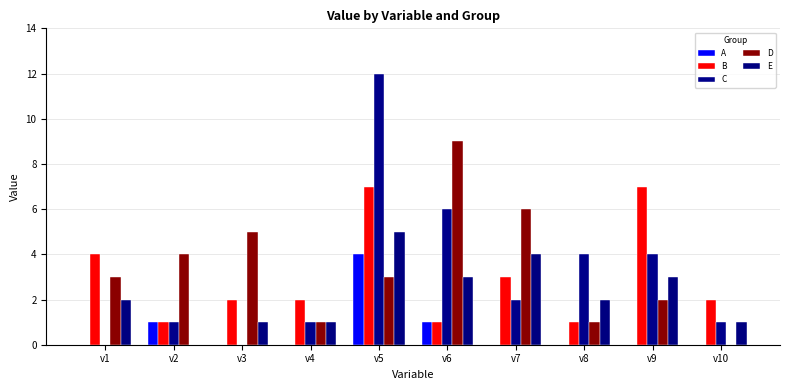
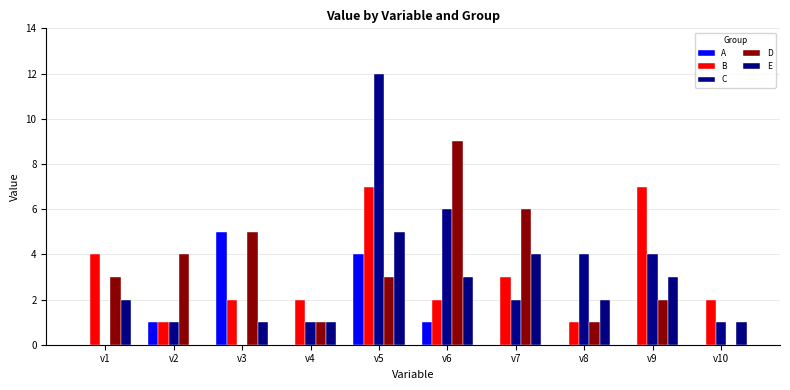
  {
    "A": {
      "v1": 0,
      "v2": 1,
-     "v3": 0,
+     "v3": 5,
      "v4": 0,
      "v5": 4,
      "v6": 1,
      "v7": 0,
      "v8": 0,
      "v9": 0,
      "v10": 0
    },
    "B": {
      "v1": 4,
      "v2": 1,
      "v3": 2,
      "v4": 2,
      "v5": 7,
-     "v6": 1,
+     "v6": 2,
      "v7": 3,
      "v8": 1,
      "v9": 7,
      "v10": 2
    },
    "D": {
      "v1": 3,
      "v2": 4,
      "v3": 5,
      "v4": 1,
      "v5": 3,
      "v6": 9,
      "v7": 6,
      "v8": 1,
      "v9": 2,
      "v10": 0
    }
  }
